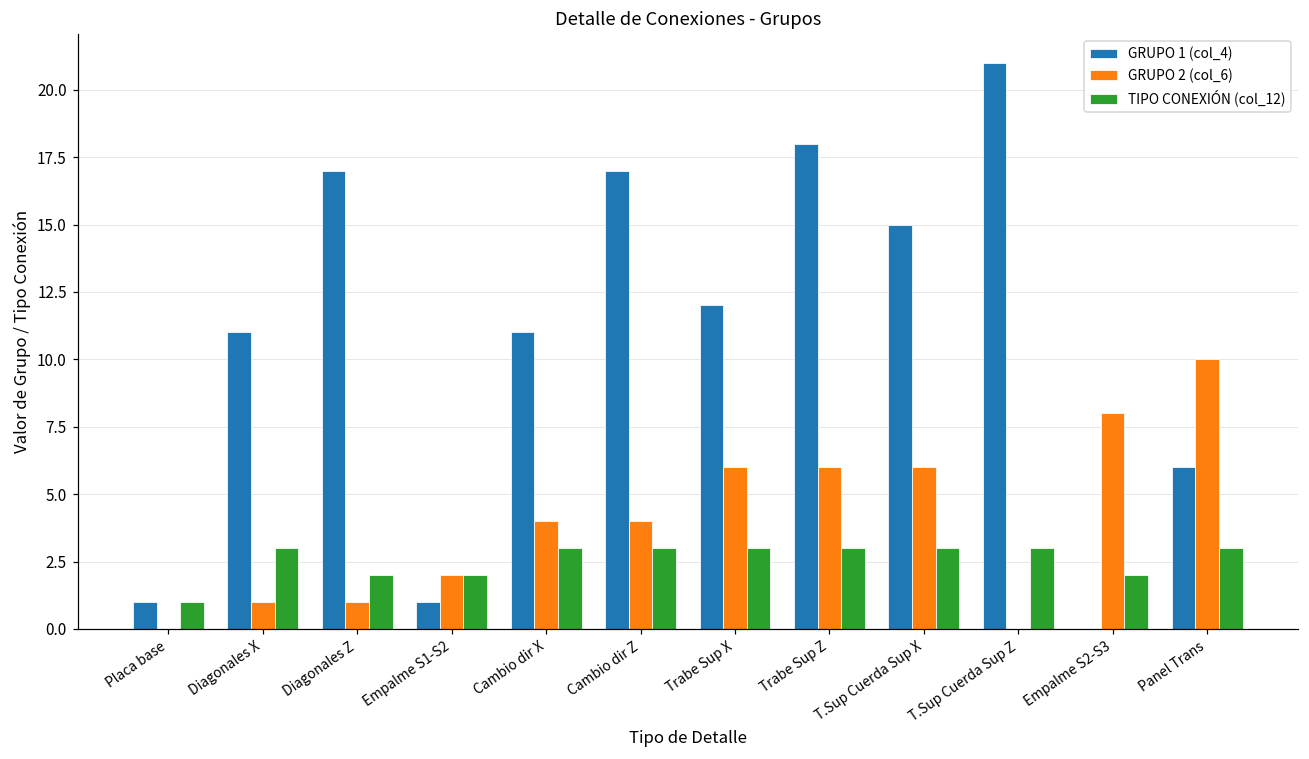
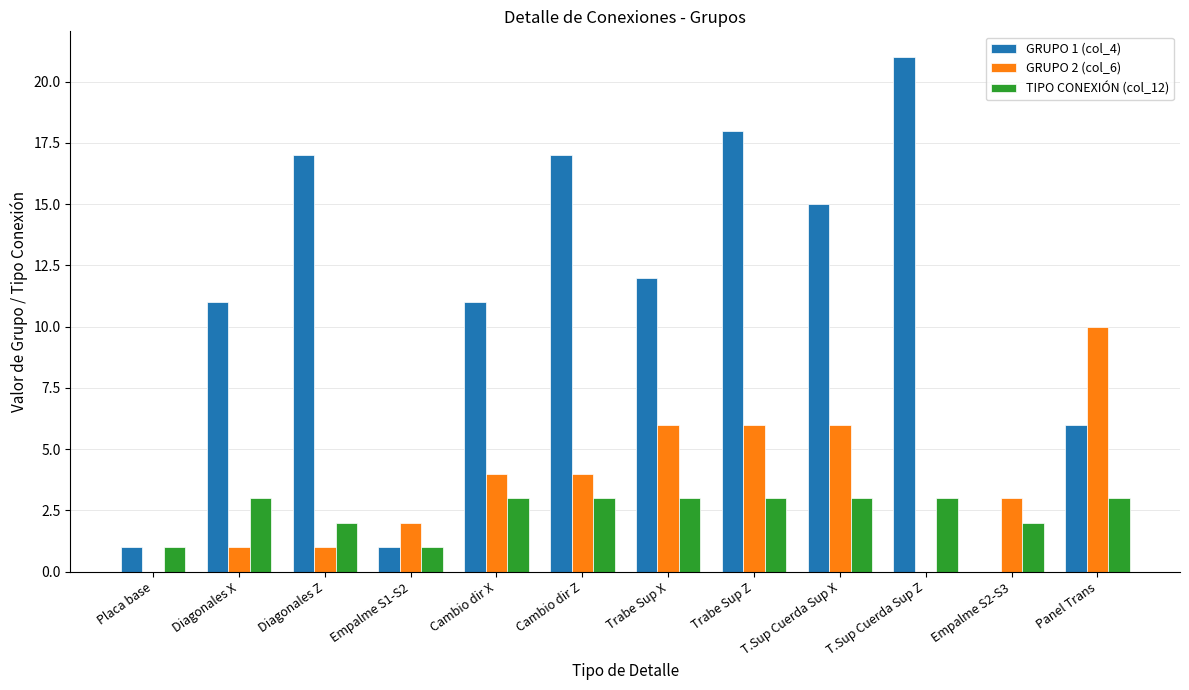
  {
    "GRUPO 1 (col_4)": {
      "Placa base": 1,
      "Diagonales X": 11,
      "Diagonales Z": 17,
      "Empalme S1-S2": 1,
      "Cambio dir X": 11,
      "Cambio dir Z": 17,
      "Trabe Sup X": 12,
      "Trabe Sup Z": 18,
      "T.Sup Cuerda Sup X": 15,
      "T.Sup Cuerda Sup Z": 21,
      "Empalme S2-S3": 0,
      "Panel Trans": 6
    },
    "GRUPO 2 (col_6)": {
      "Placa base": 0,
      "Diagonales X": 1,
      "Diagonales Z": 1,
      "Empalme S1-S2": 2,
      "Cambio dir X": 4,
      "Cambio dir Z": 4,
      "Trabe Sup X": 6,
      "Trabe Sup Z": 6,
      "T.Sup Cuerda Sup X": 6,
      "T.Sup Cuerda Sup Z": 0,
-     "Empalme S2-S3": 8,
+     "Empalme S2-S3": 3,
      "Panel Trans": 10
    },
    "TIPO CONEXIÓN (col_12)": {
      "Placa base": 1,
      "Diagonales X": 3,
      "Diagonales Z": 2,
-     "Empalme S1-S2": 2,
+     "Empalme S1-S2": 1,
      "Cambio dir X": 3,
      "Cambio dir Z": 3,
      "Trabe Sup X": 3,
      "Trabe Sup Z": 3,
      "T.Sup Cuerda Sup X": 3,
      "T.Sup Cuerda Sup Z": 3,
      "Empalme S2-S3": 2,
      "Panel Trans": 3
    }
  }
